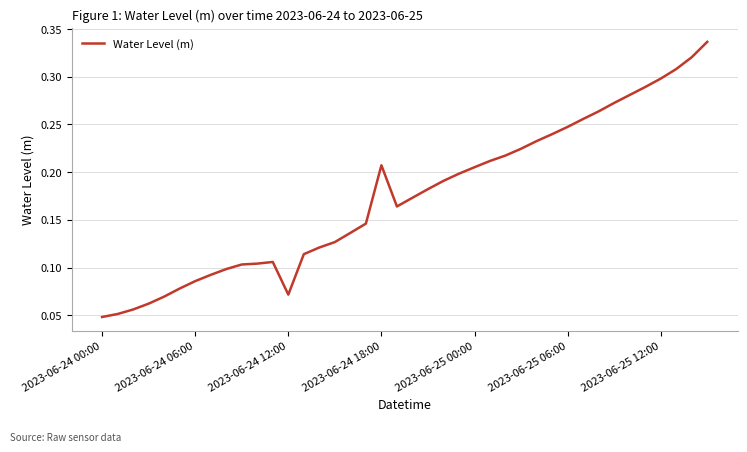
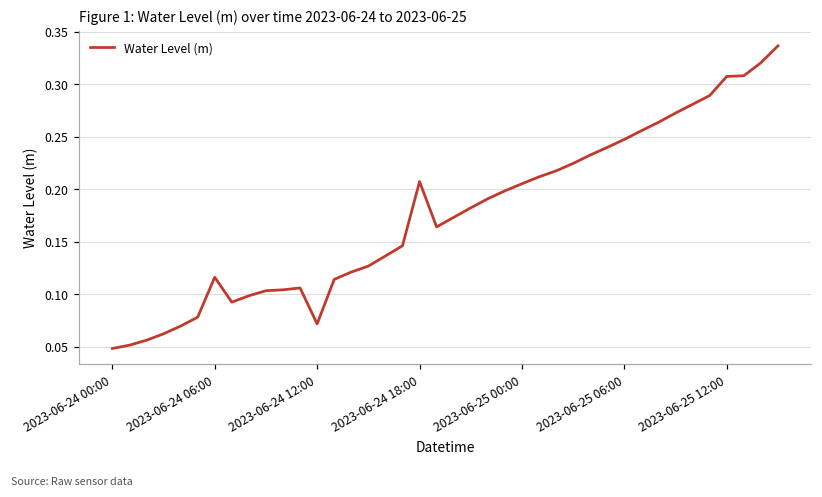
  {
    "2023-06-24 00:00": 0.05,
-   "2023-06-24 06:00": 0.09,
+   "2023-06-24 06:00": 0.12,
    "2023-06-24 12:00": 0.07,
    "2023-06-24 18:00": 0.21,
    "2023-06-25 00:00": 0.21,
    "2023-06-25 06:00": 0.25,
-   "2023-06-25 12:00": 0.30
+   "2023-06-25 12:00": 0.31
  }
